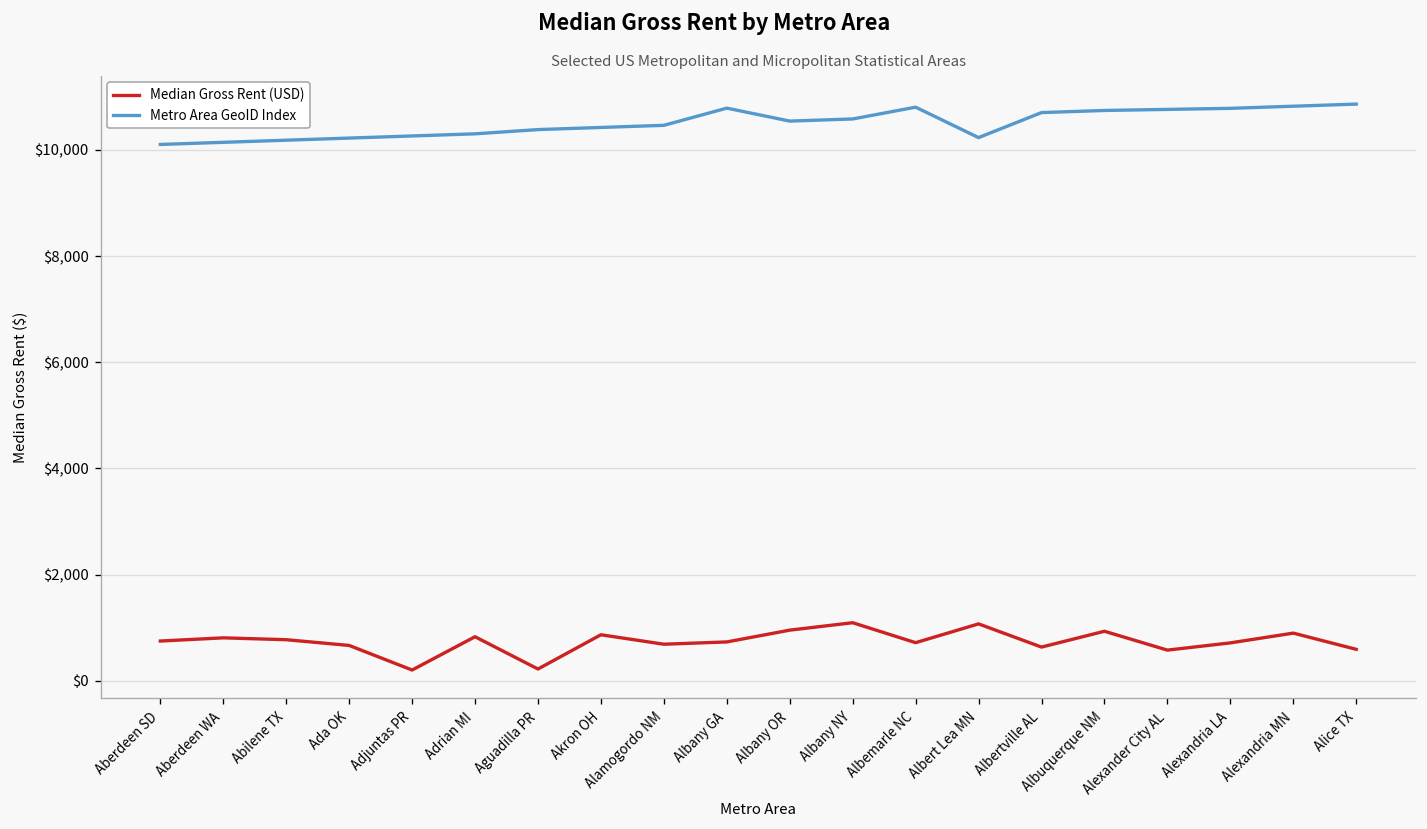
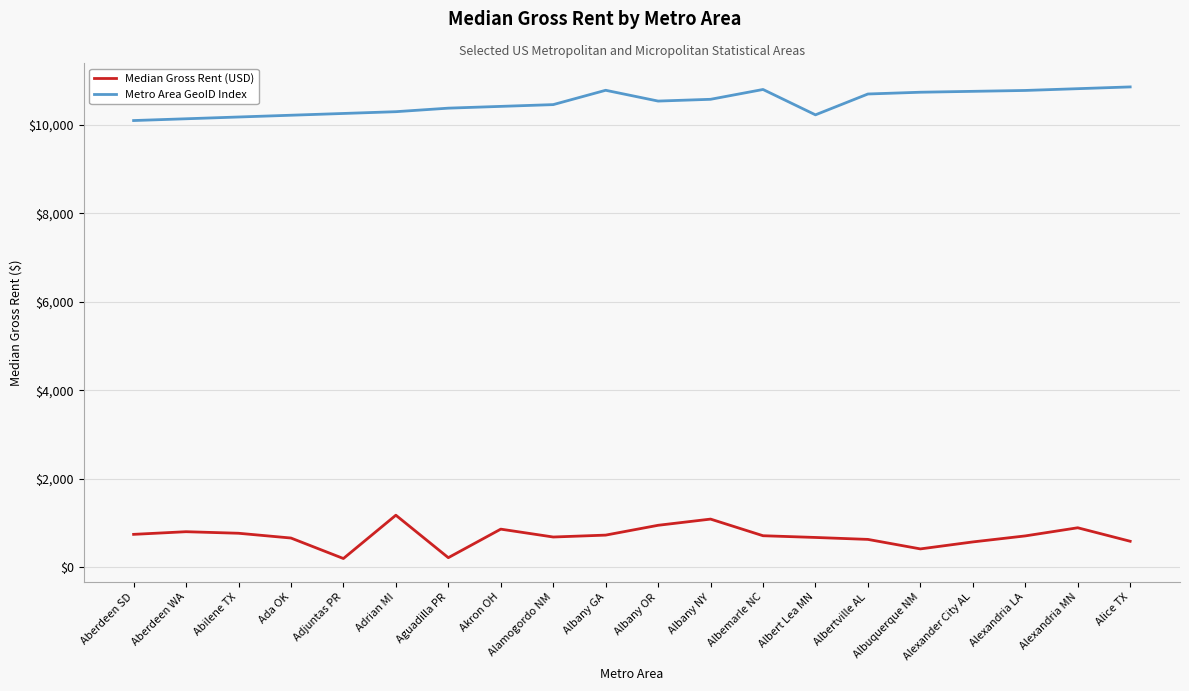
  {
    "Median Gross Rent (USD)": {
      "Aberdeen SD": "$700",
      "Aberdeen WA": "$800",
      "Abilene TX": "$800",
      "Ada OK": "$700",
      "Adjuntas PR": "$200",
-     "Adrian MI": "$800",
+     "Adrian MI": "$1,200",
      "Aguadilla PR": "$200",
      "Akron OH": "$900",
      "Alamogordo NM": "$700",
      "Albany GA": "$700",
      "Albany OR": "$1,000",
      "Albany NY": "$1,100",
      "Albemarle NC": "$700",
-     "Albert Lea MN": "$1,100",
+     "Albert Lea MN": "$700",
      "Albertville AL": "$600",
-     "Albuquerque NM": "$900",
+     "Albuquerque NM": "$400",
      "Alexander City AL": "$600",
      "Alexandria LA": "$700",
      "Alexandria MN": "$900",
      "Alice TX": "$600"
    },
    "Metro Area GeoID Index": {
      "Aberdeen SD": "$10,100",
      "Aberdeen WA": "$10,100",
      "Abilene TX": "$10,200",
      "Ada OK": "$10,200",
      "Adjuntas PR": "$10,300",
      "Adrian MI": "$10,300",
      "Aguadilla PR": "$10,400",
      "Akron OH": "$10,400",
      "Alamogordo NM": "$10,500",
      "Albany GA": "$10,800",
      "Albany OR": "$10,500",
      "Albany NY": "$10,600",
      "Albemarle NC": "$10,800",
      "Albert Lea MN": "$10,200",
      "Albertville AL": "$10,700",
      "Albuquerque NM": "$10,700",
      "Alexander City AL": "$10,800",
      "Alexandria LA": "$10,800",
      "Alexandria MN": "$10,800",
      "Alice TX": "$10,900"
    }
  }
